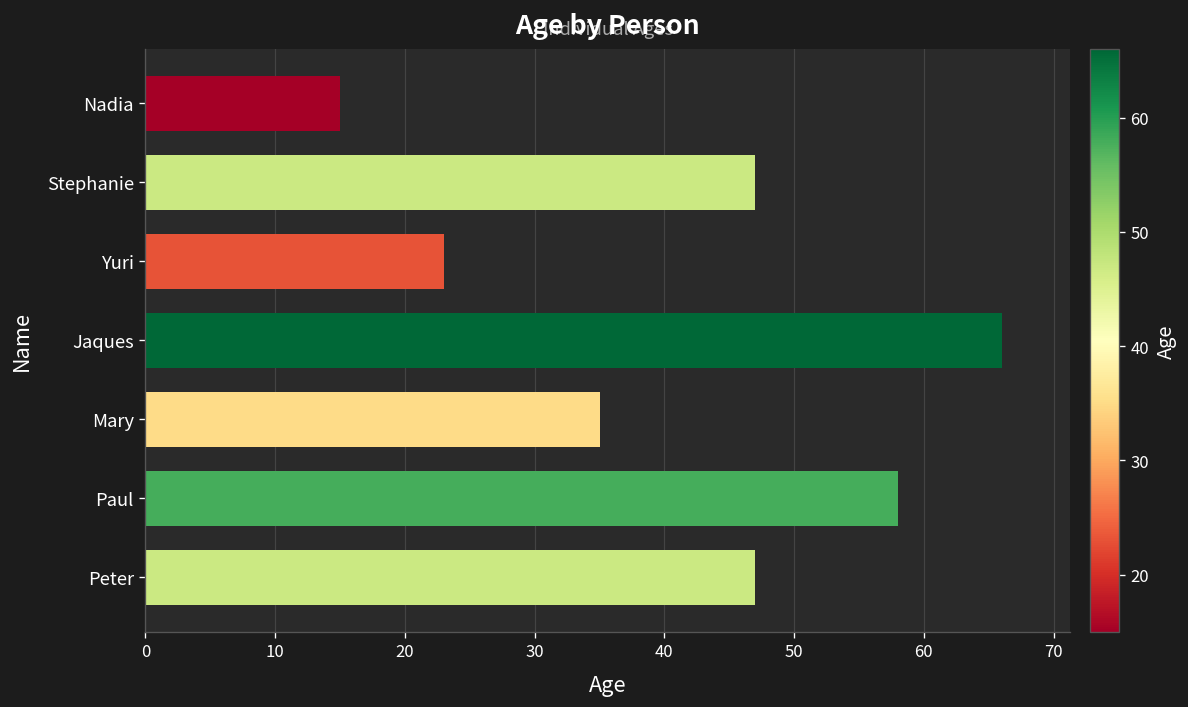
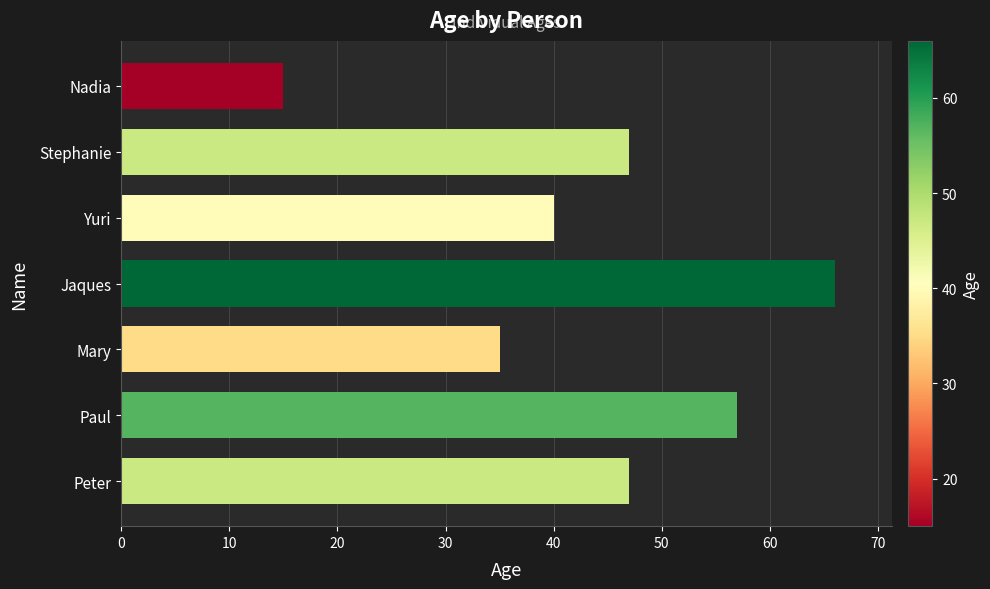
  {
    "Nadia": 15,
    "Stephanie": 47,
-   "Yuri": 23,
+   "Yuri": 40,
    "Jaques": 66,
    "Mary": 35,
-   "Paul": 58,
+   "Paul": 57,
    "Peter": 47
  }
